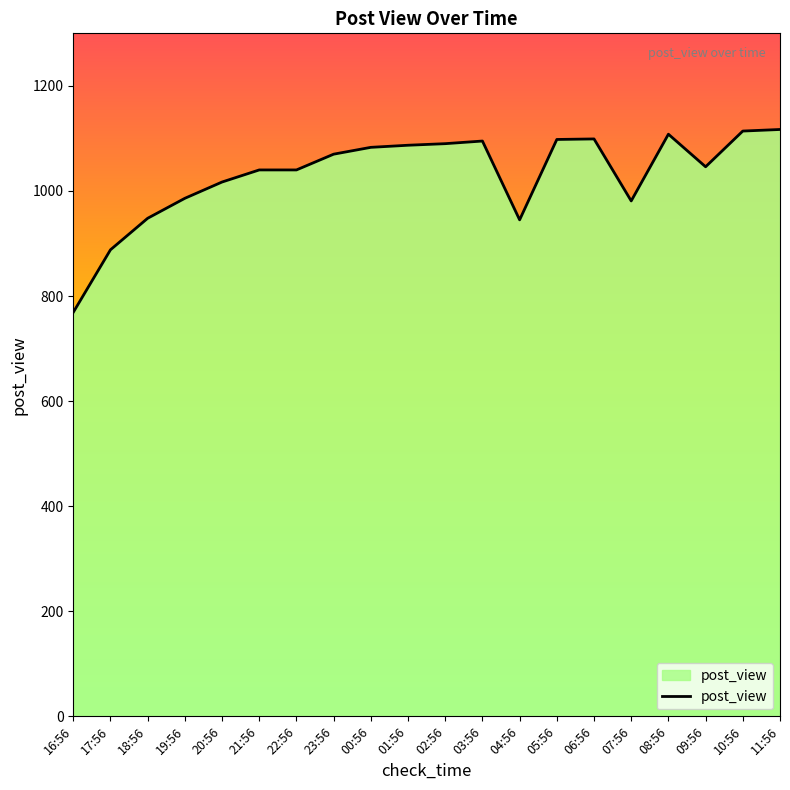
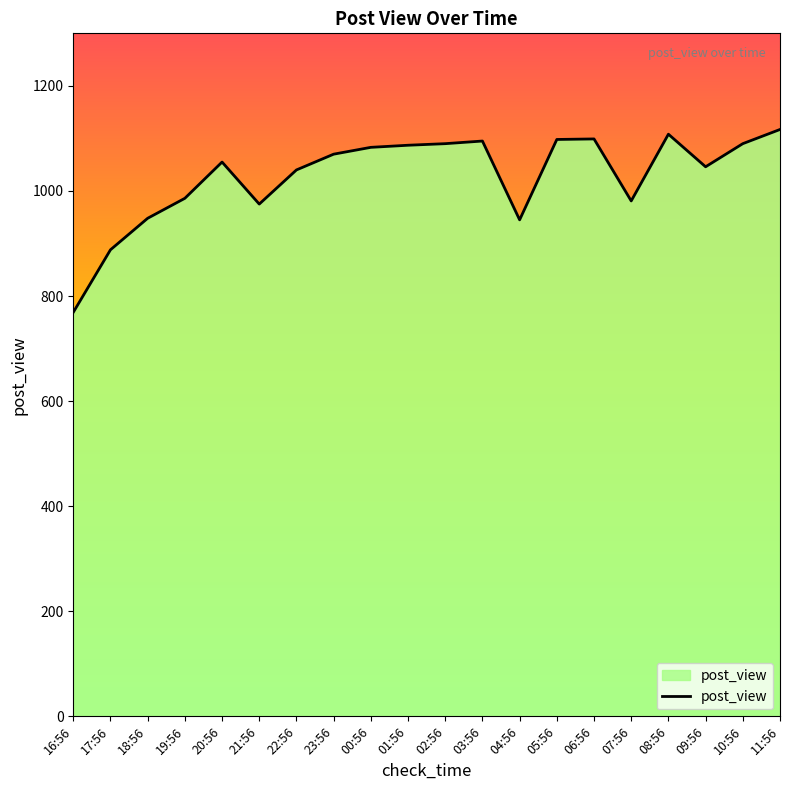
  {
    "16:56": 770,
    "17:56": 890,
    "18:56": 950,
    "19:56": 990,
-   "20:56": 1020,
-   "21:56": 1040,
+   "20:56": 1060,
+   "21:56": 980,
    "22:56": 1040,
    "23:56": 1070,
    "00:56": 1080,
    "01:56": 1090,
    "02:56": 1090,
    "03:56": 1100,
    "04:56": 950,
    "05:56": 1100,
    "06:56": 1100,
    "07:56": 980,
    "08:56": 1110,
    "09:56": 1050,
-   "10:56": 1110,
+   "10:56": 1090,
    "11:56": 1120
  }
